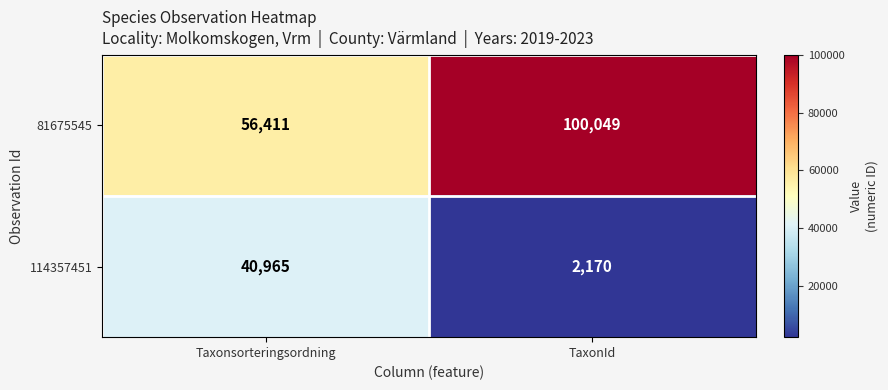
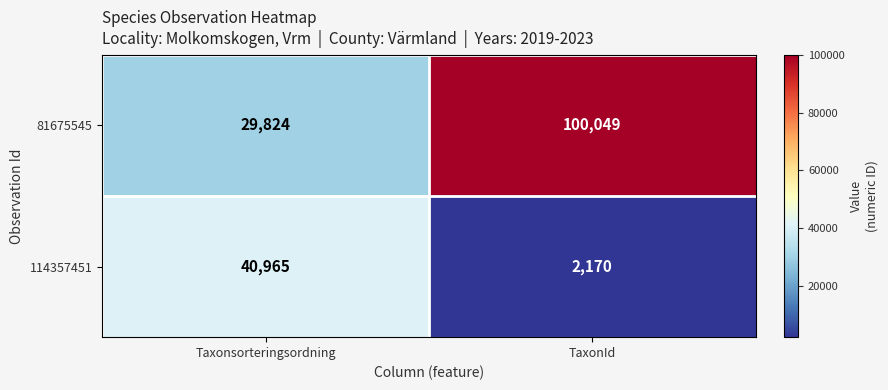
  {
    "81675545": {
-     "Taxonsorteringsordning": "56,411",
+     "Taxonsorteringsordning": "29,824",
      "TaxonId": "100,049"
    },
    "114357451": {
      "Taxonsorteringsordning": "40,965",
      "TaxonId": "2,170"
    }
  }
